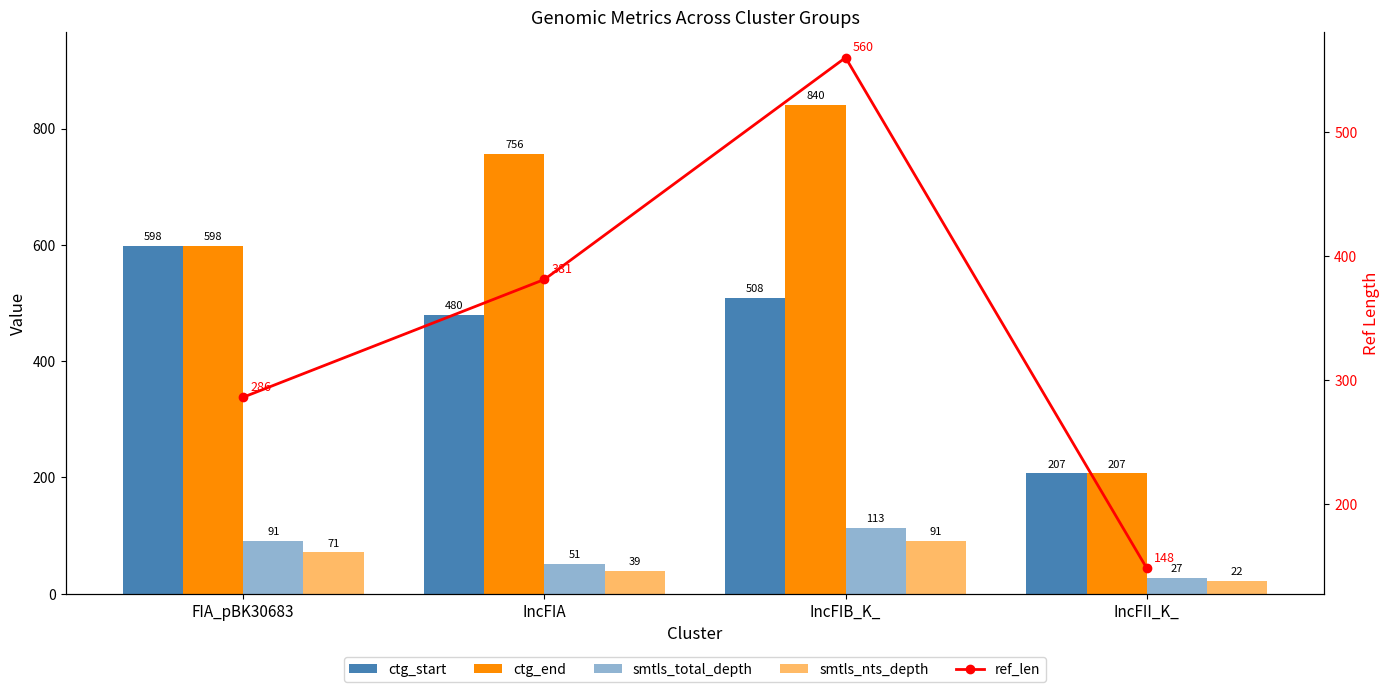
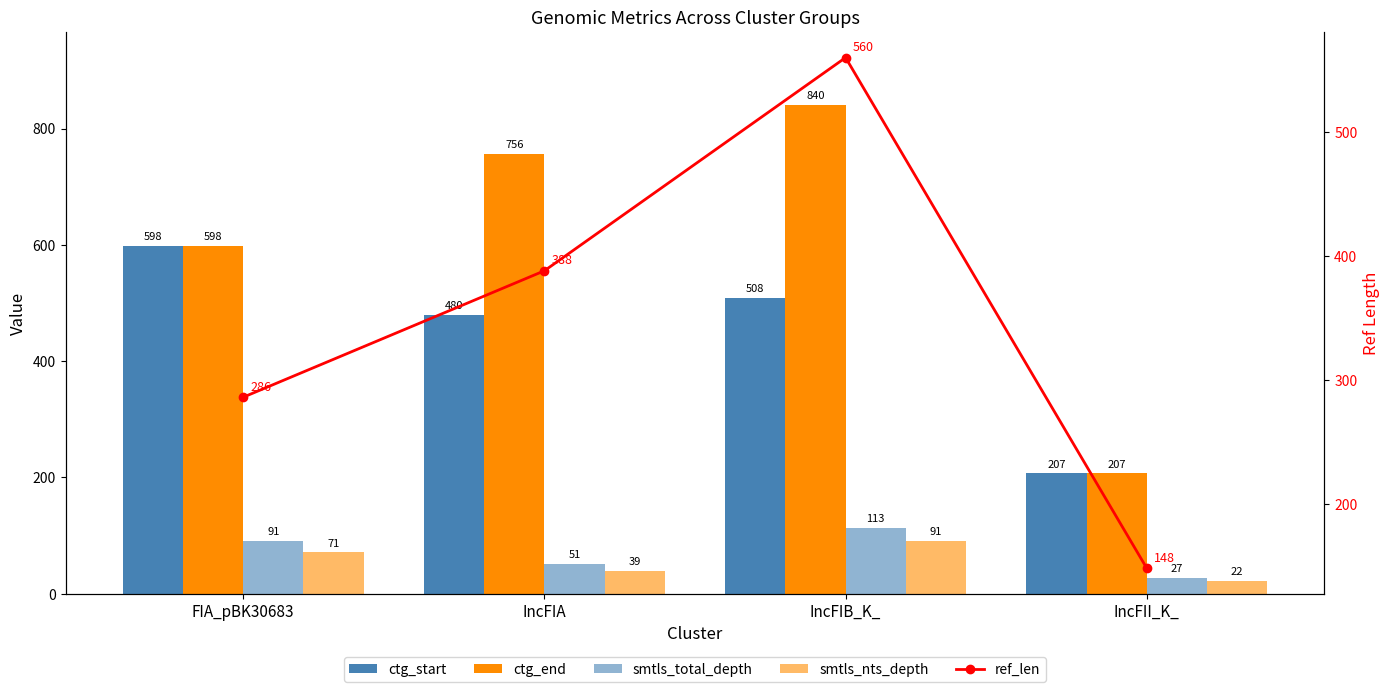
  {
    "ref_len": {
      "FIA_pBK30683": 286,
-     "IncFIA": 381,
+     "IncFIA": 388,
      "IncFIB_K_": 560,
      "IncFII_K_": 148
    }
  }
